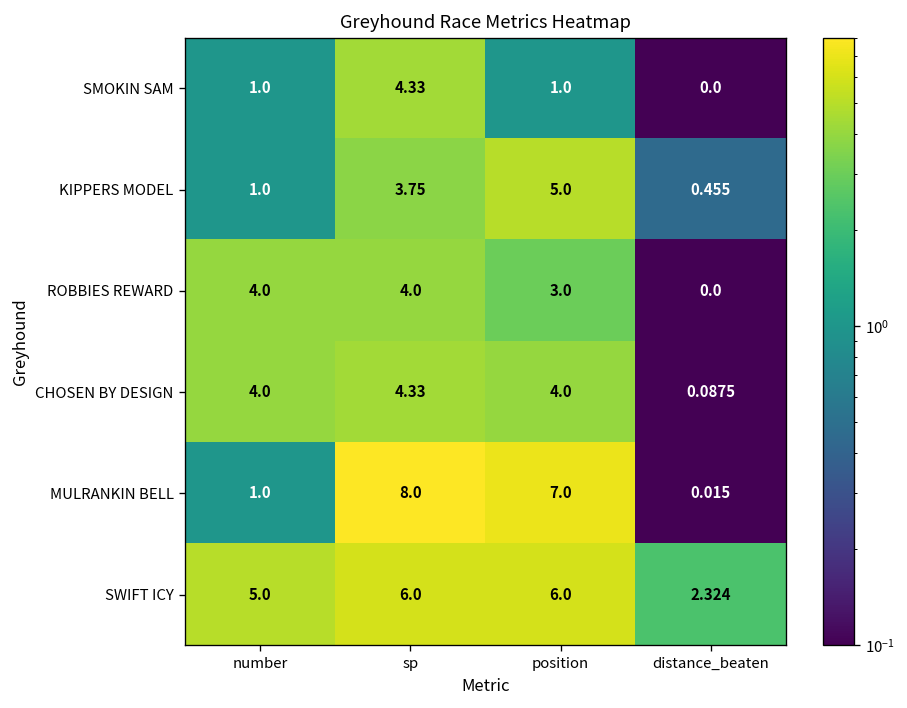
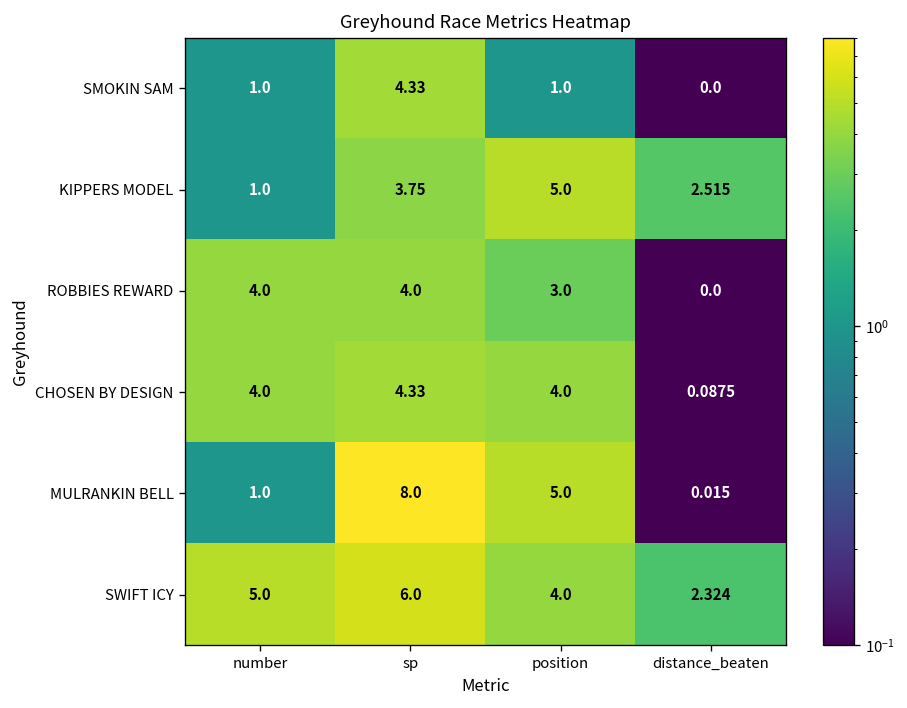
  {
    "SMOKIN SAM": {
      "number": 1.0,
      "sp": 4.33,
      "position": 1.0,
      "distance_beaten": 0.0
    },
    "KIPPERS MODEL": {
      "number": 1.0,
      "sp": 3.75,
      "position": 5.0,
-     "distance_beaten": 0.455
+     "distance_beaten": 2.515
    },
    "ROBBIES REWARD": {
      "number": 4.0,
      "sp": 4.0,
      "position": 3.0,
      "distance_beaten": 0.0
    },
    "CHOSEN BY DESIGN": {
      "number": 4.0,
      "sp": 4.33,
      "position": 4.0,
      "distance_beaten": 0.0875
    },
    "MULRANKIN BELL": {
      "number": 1.0,
      "sp": 8.0,
-     "position": 7.0,
+     "position": 5.0,
      "distance_beaten": 0.015
    },
    "SWIFT ICY": {
      "number": 5.0,
      "sp": 6.0,
-     "position": 6.0,
+     "position": 4.0,
      "distance_beaten": 2.324
    }
  }
